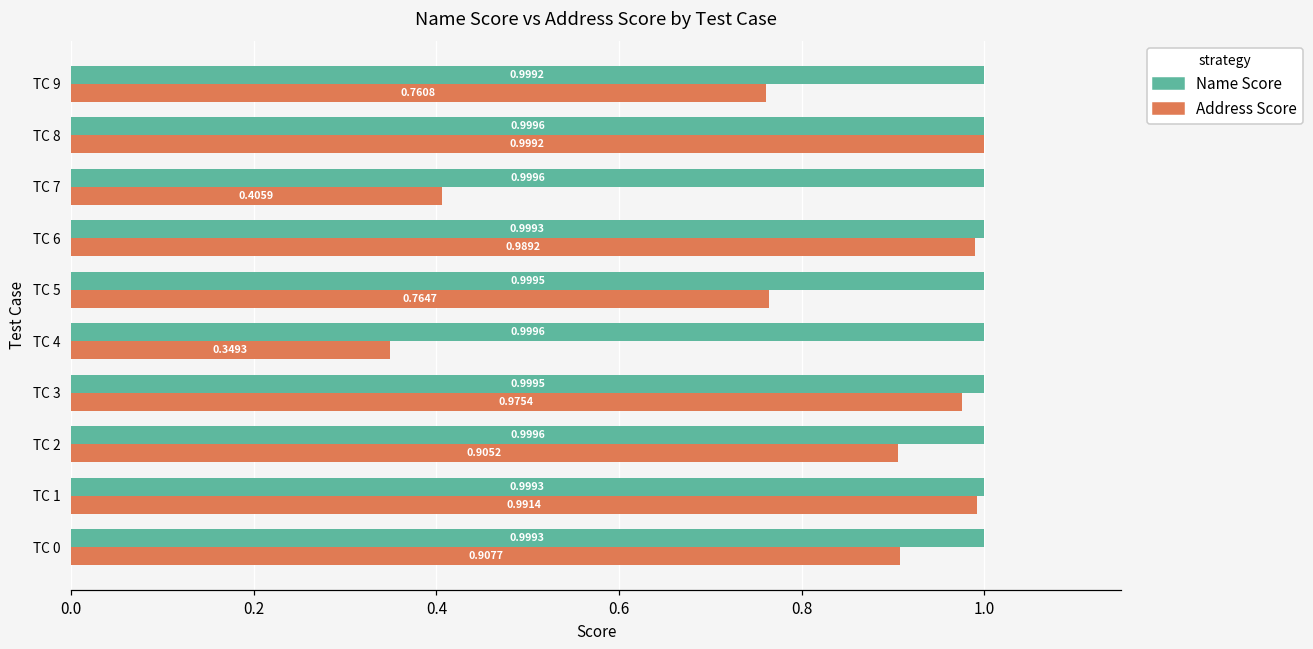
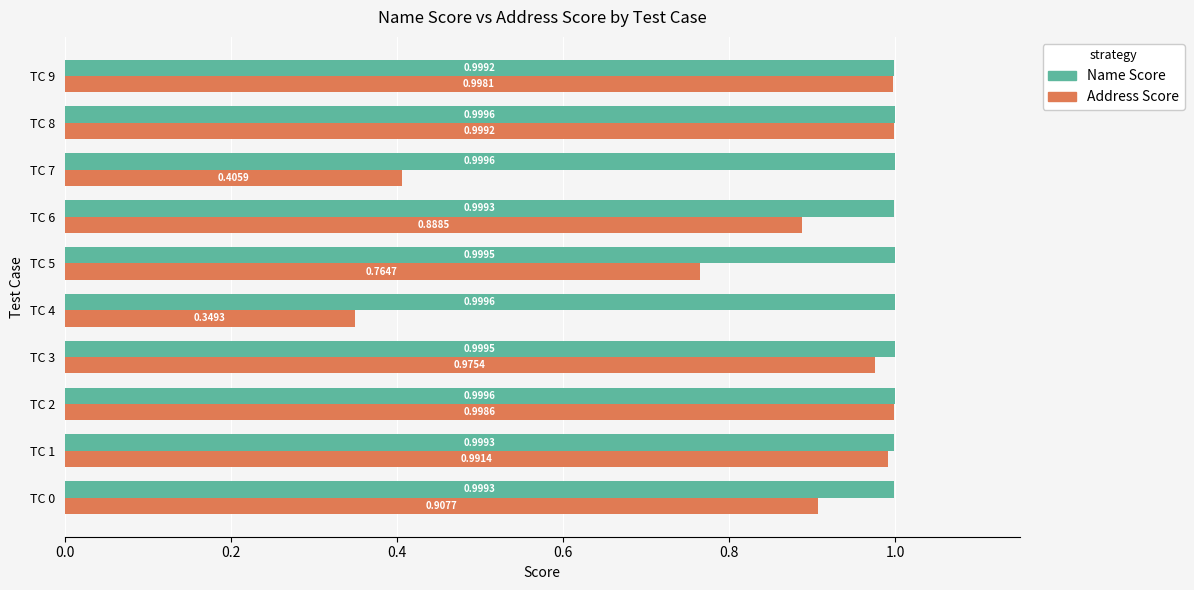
  {
    "Name Score": {
      "TC 9": 0.9992,
      "TC 8": 0.9996,
      "TC 7": 0.9996,
      "TC 6": 0.9993,
      "TC 5": 0.9995,
      "TC 4": 0.9996,
      "TC 3": 0.9995,
      "TC 2": 0.9996,
      "TC 1": 0.9993,
      "TC 0": 0.9993
    },
    "Address Score": {
-     "TC 9": 0.7608,
+     "TC 9": 0.9981,
      "TC 8": 0.9992,
      "TC 7": 0.4059,
-     "TC 6": 0.9892,
+     "TC 6": 0.8885,
      "TC 5": 0.7647,
      "TC 4": 0.3493,
      "TC 3": 0.9754,
-     "TC 2": 0.9052,
+     "TC 2": 0.9986,
      "TC 1": 0.9914,
      "TC 0": 0.9077
    }
  }
